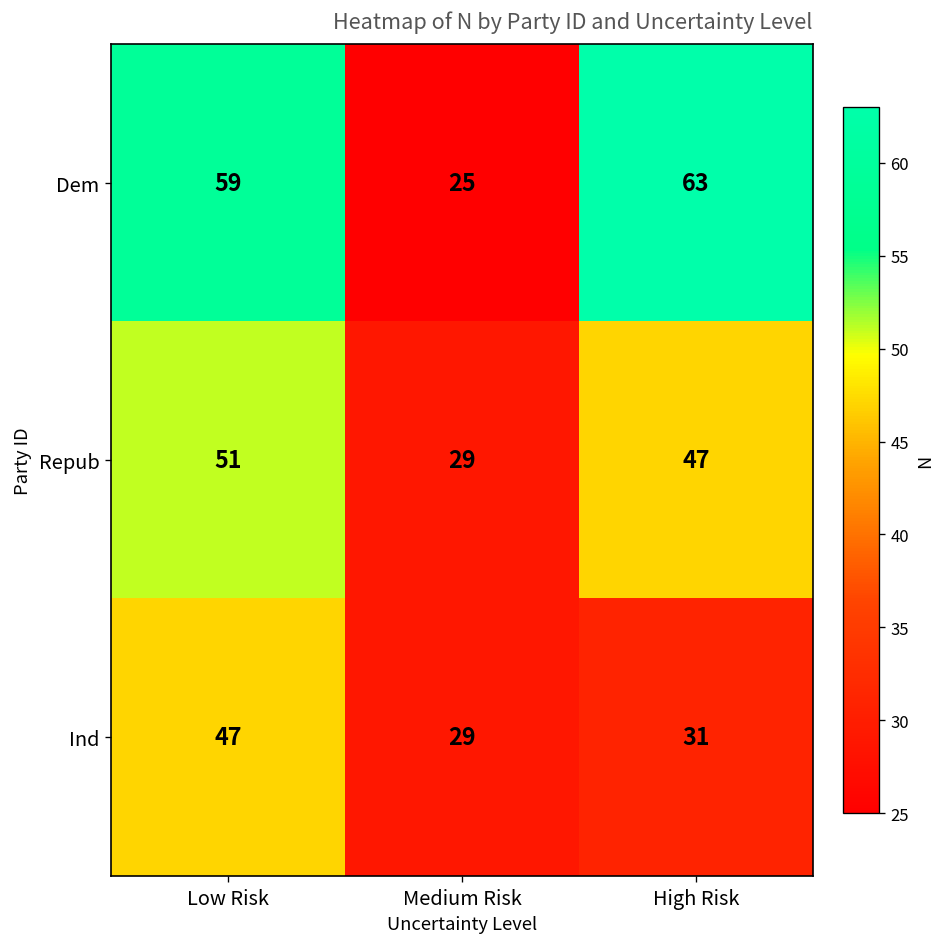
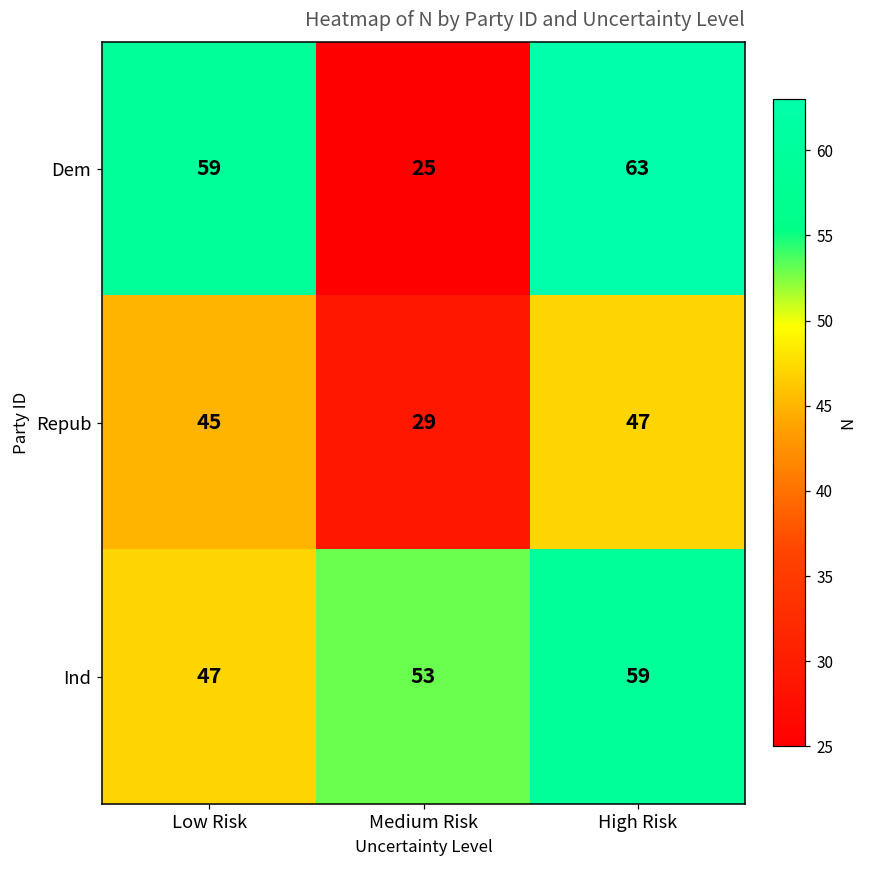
  {
    "Dem": {
      "Low Risk": 59,
      "Medium Risk": 25,
      "High Risk": 63
    },
    "Repub": {
-     "Low Risk": 51,
+     "Low Risk": 45,
      "Medium Risk": 29,
      "High Risk": 47
    },
    "Ind": {
      "Low Risk": 47,
-     "Medium Risk": 29,
-     "High Risk": 31
+     "Medium Risk": 53,
+     "High Risk": 59
    }
  }
